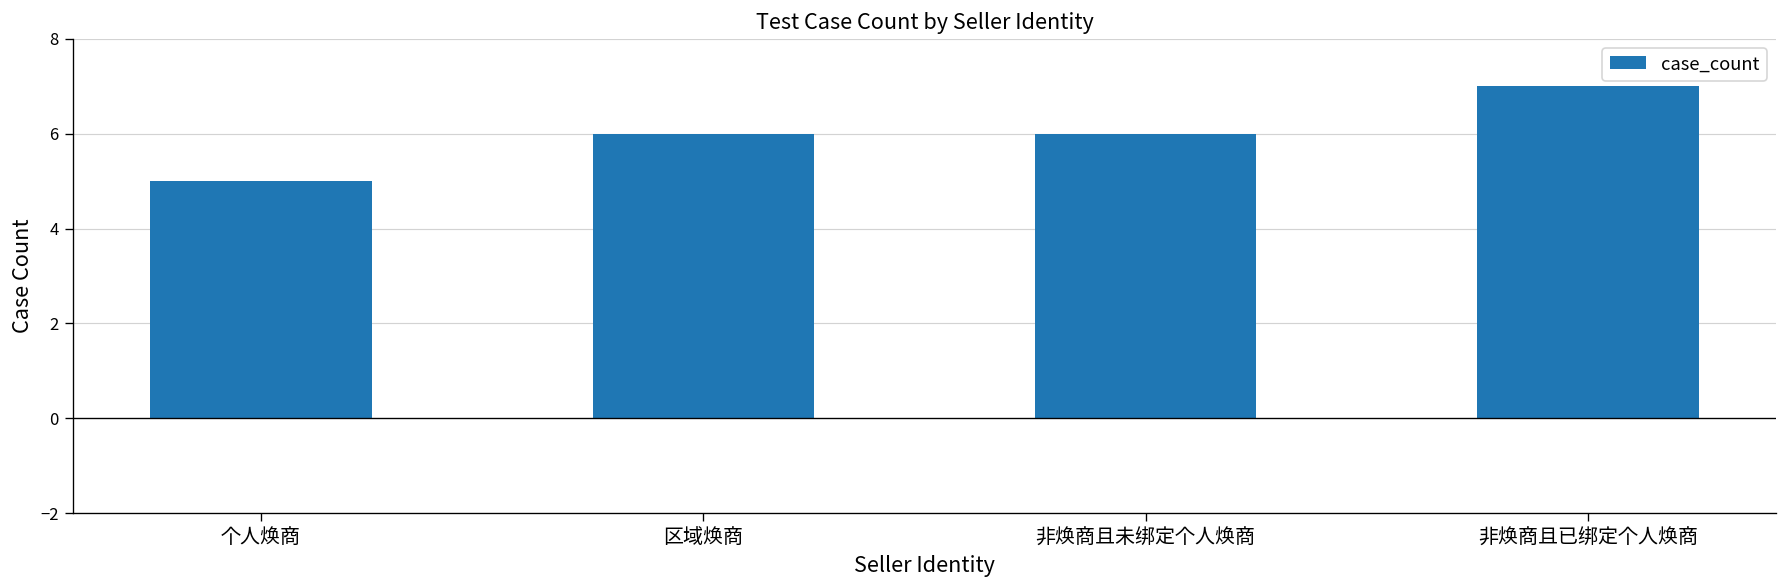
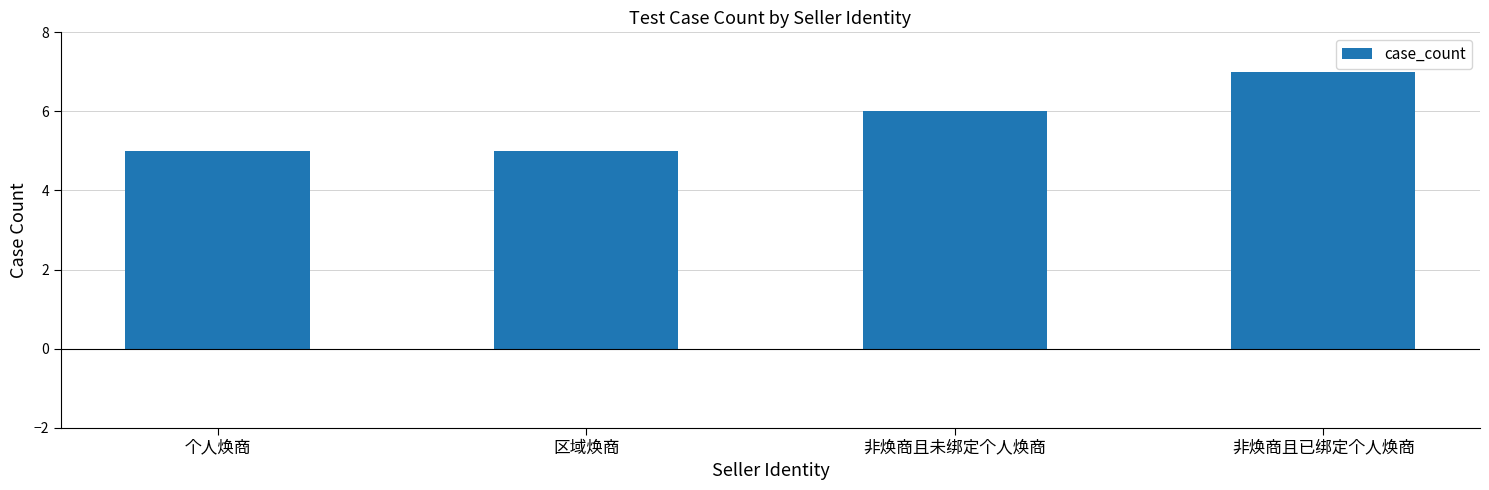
  {
    "个人焕商": 5,
-   "区域焕商": 6,
+   "区域焕商": 5,
    "非焕商且未绑定个人焕商": 6,
    "非焕商且已绑定个人焕商": 7
  }
